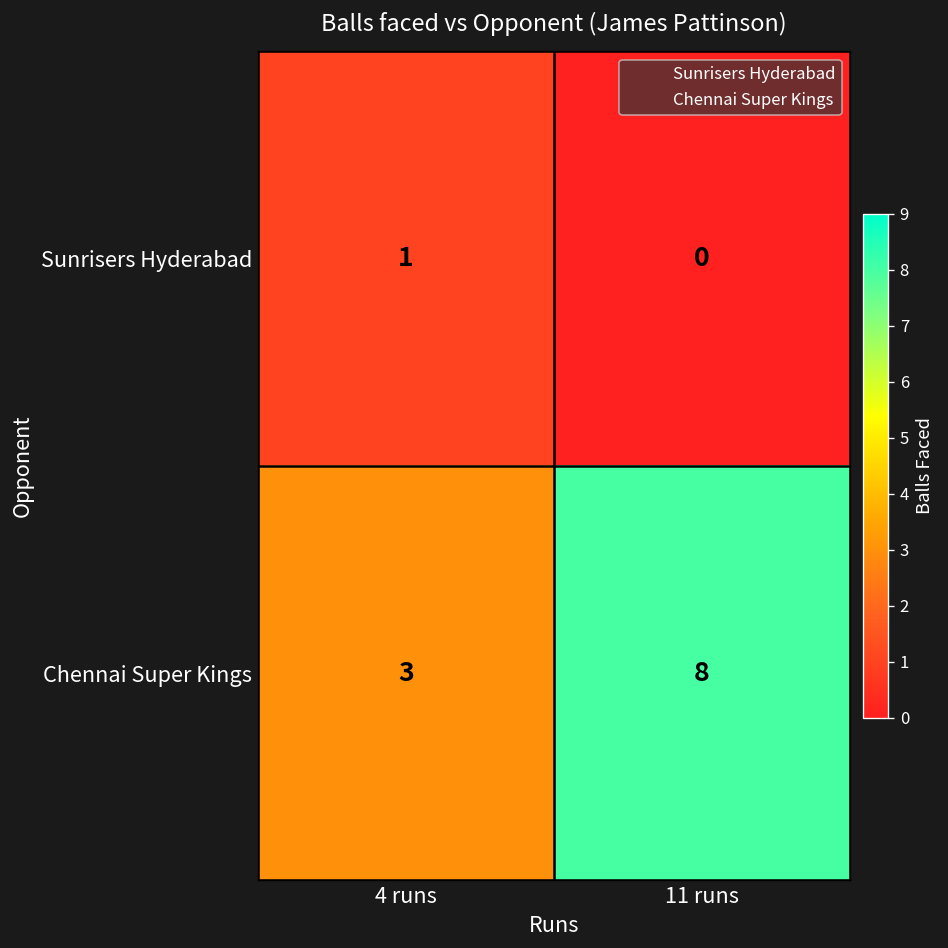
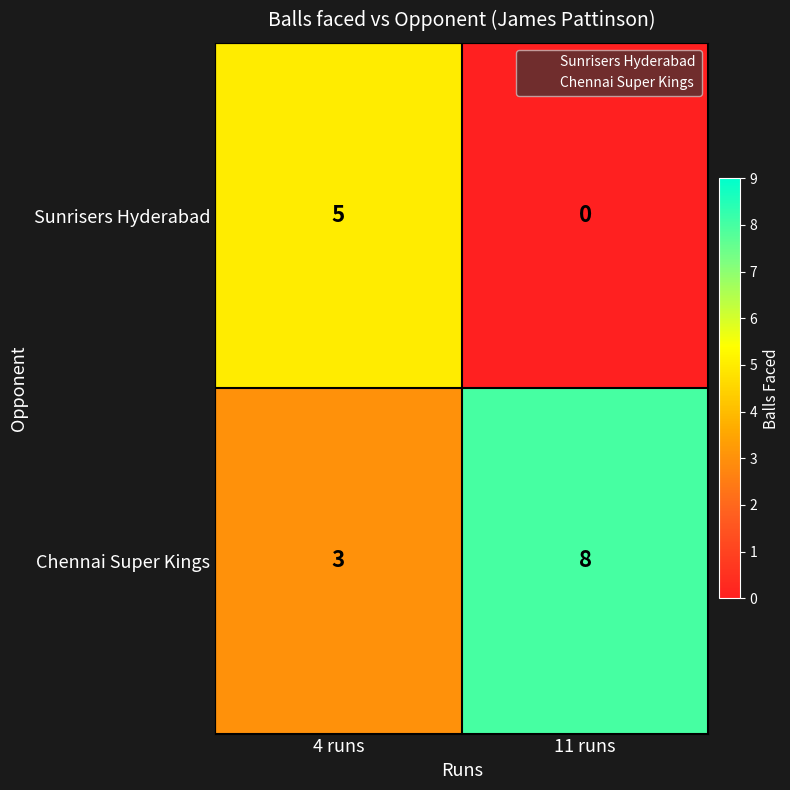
  {
    "Sunrisers Hyderabad": {
-     "4 runs": 1,
+     "4 runs": 5,
      "11 runs": 0
    },
    "Chennai Super Kings": {
      "4 runs": 3,
      "11 runs": 8
    }
  }
